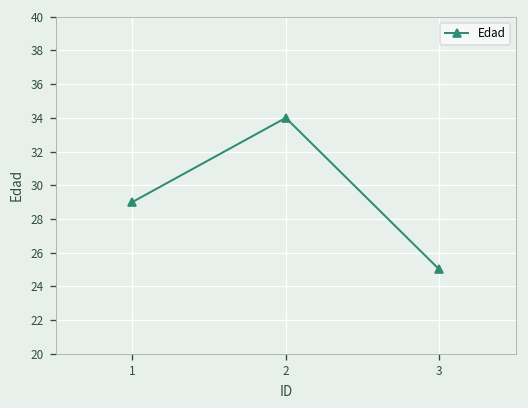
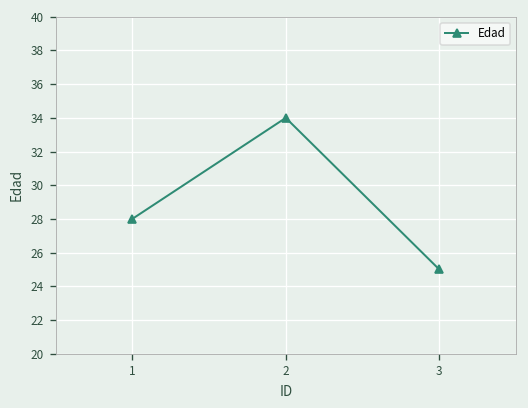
  {
-   "1": 29,
+   "1": 28,
    "2": 34,
    "3": 25
  }
